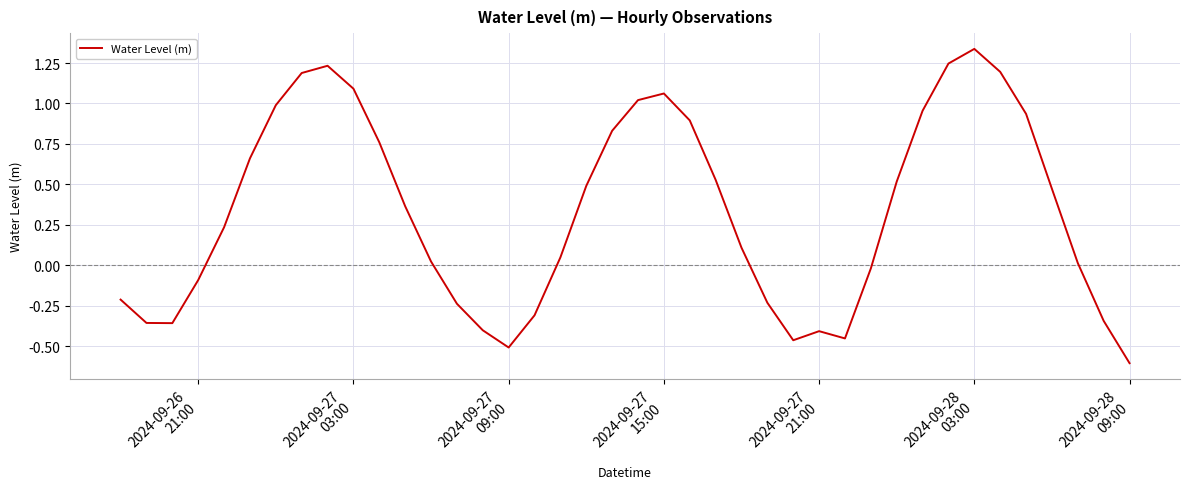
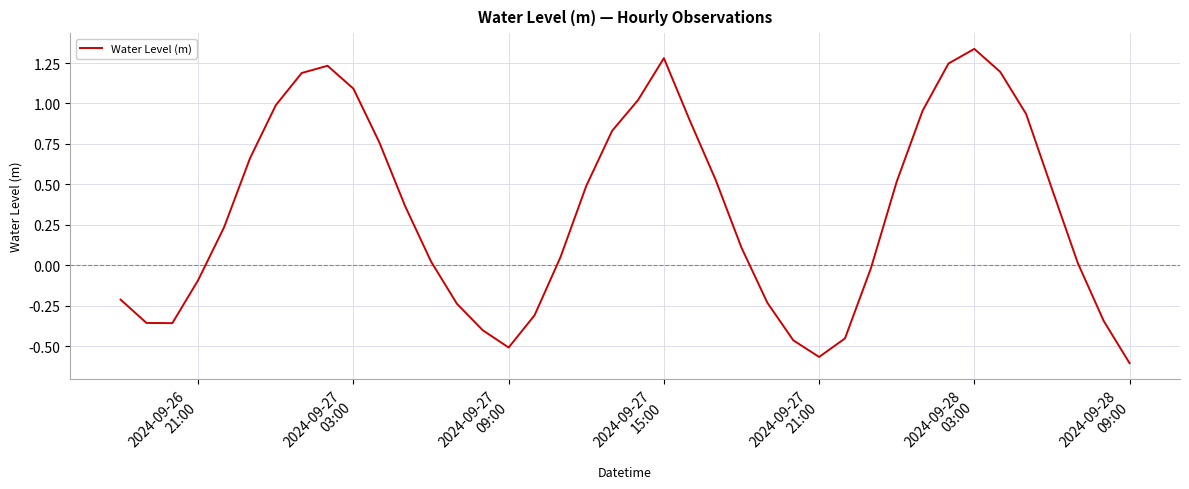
  {
    "2024-09-26 21:00": -0.09,
    "2024-09-27 03:00": 1.09,
    "2024-09-27 09:00": -0.51,
-   "2024-09-27 15:00": 1.06,
-   "2024-09-27 21:00": -0.41,
+   "2024-09-27 15:00": 1.28,
+   "2024-09-27 21:00": -0.57,
    "2024-09-28 03:00": 1.34,
    "2024-09-28 09:00": -0.61
  }
